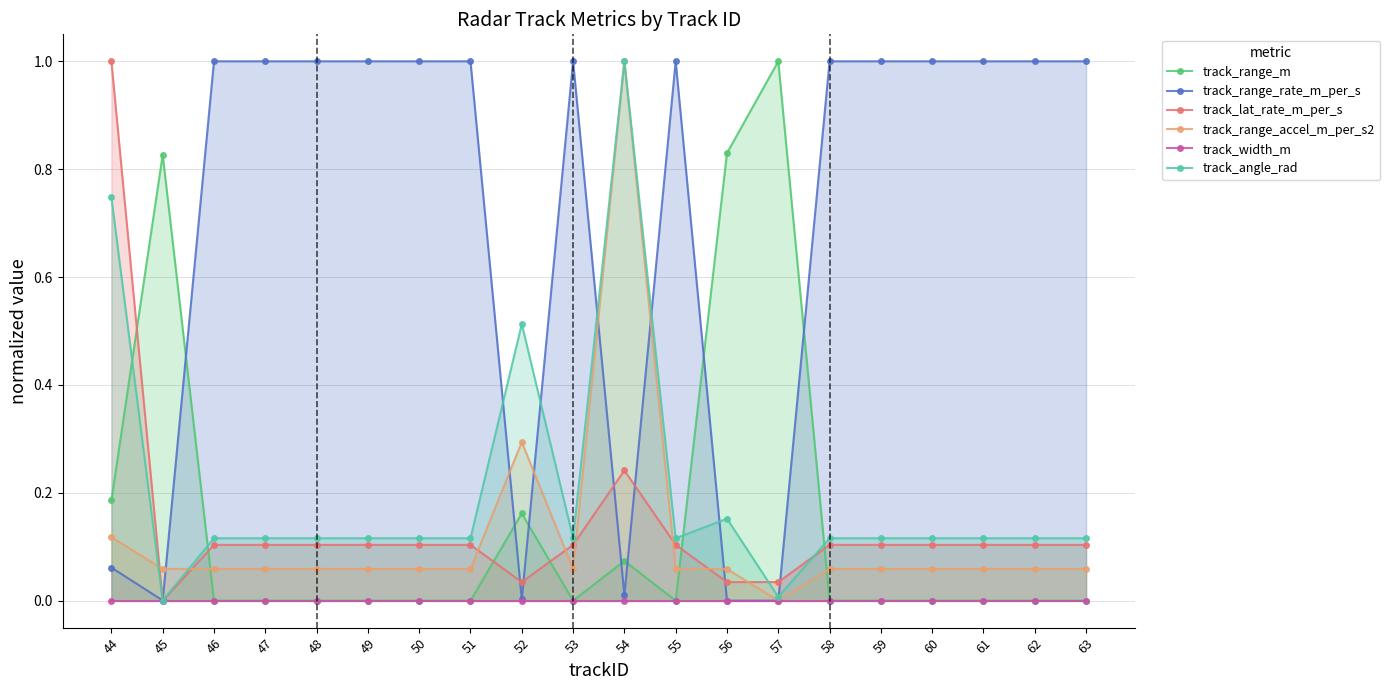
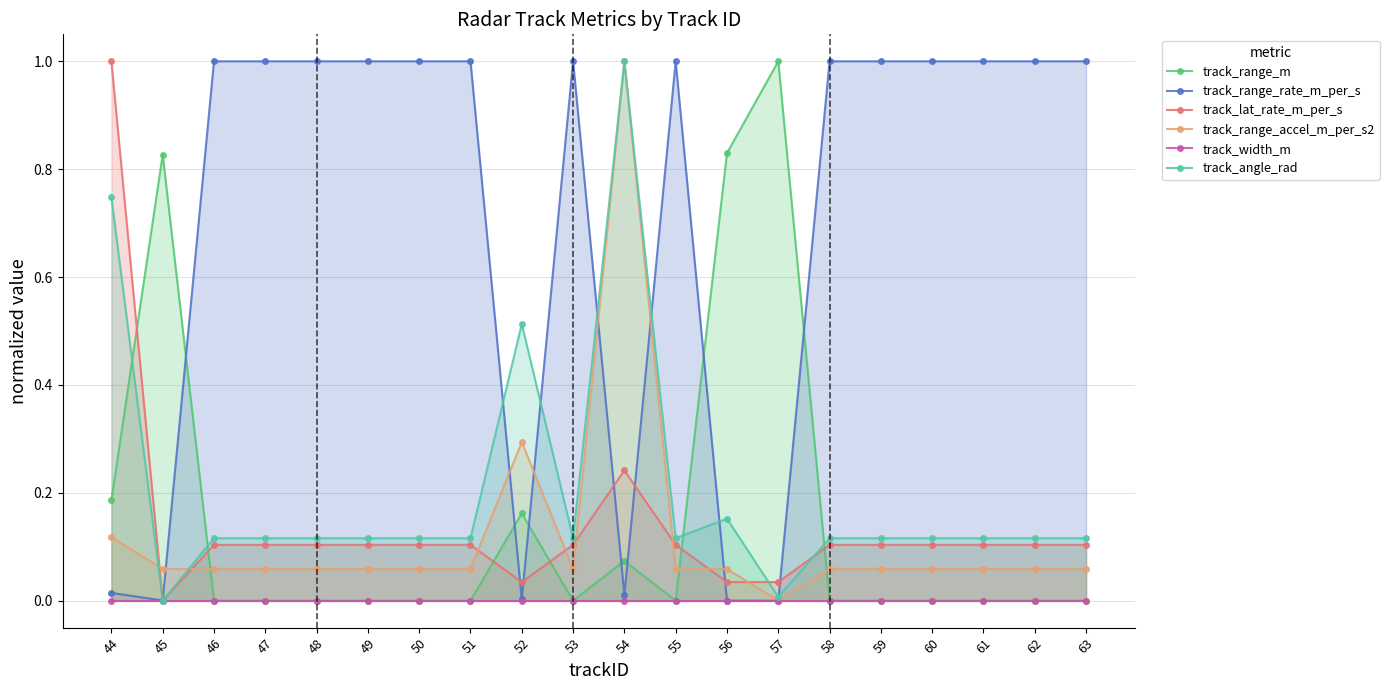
  {
    "track_range_rate_m_per_s": {
-     "44": 0.06,
+     "44": 0.01,
      "46": 1.00,
      "47": 1.00,
      "48": 1.00,
      "49": 1.00,
      "50": 1.00,
      "51": 1.00,
      "53": 1.00,
      "54": 0.01,
      "55": 1.00,
      "58": 1.00,
      "59": 1.00,
      "60": 1.00,
      "61": 1.00,
      "62": 1.00,
      "63": 1.00
    },
    "track_width_m": {
      "44": 0.00,
      "54": 0.00
    }
  }
